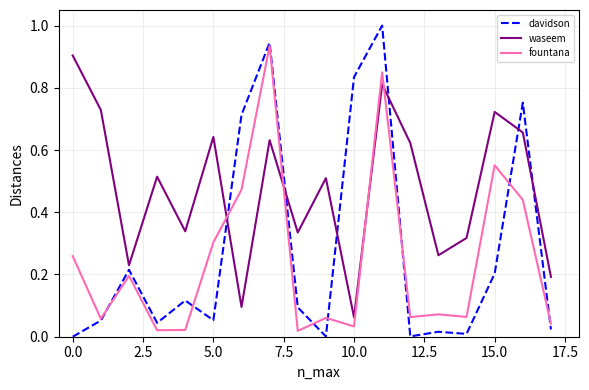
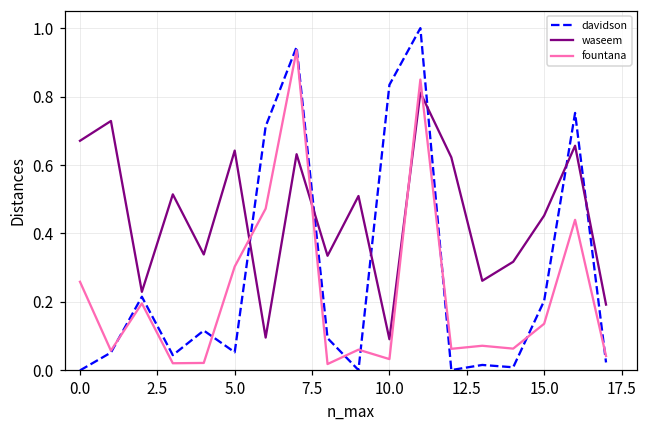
  {
    "davidson": {
      "0.0": 0.00,
      "5.0": 0.05,
      "10.0": 0.83,
      "15.0": 0.20
    },
    "waseem": {
-     "0.0": 0.90,
+     "0.0": 0.67,
      "5.0": 0.64,
-     "10.0": 0.06,
-     "15.0": 0.72
+     "10.0": 0.09,
+     "15.0": 0.45
    },
    "fountana": {
      "0.0": 0.26,
      "5.0": 0.30,
      "10.0": 0.03,
-     "15.0": 0.55
+     "15.0": 0.14
    }
  }
